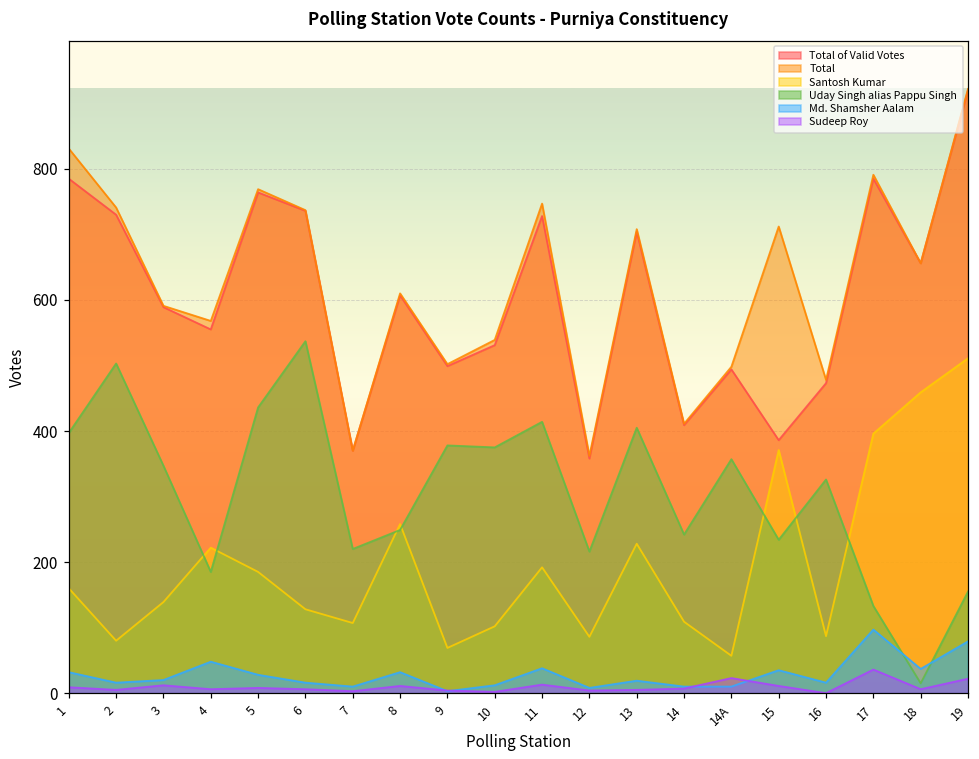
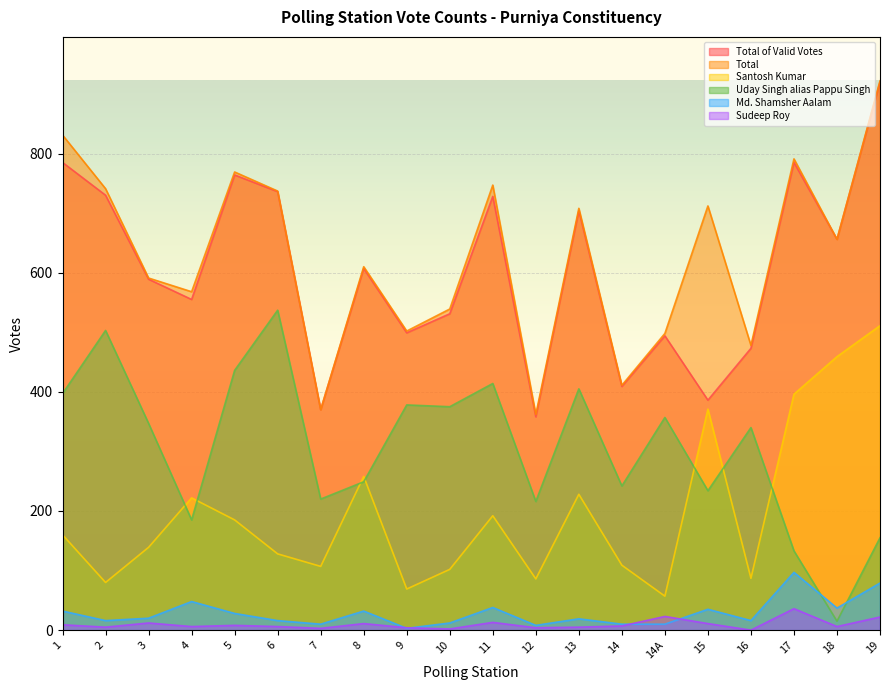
  {
    "Total of Valid Votes": {
      "1": 790,
      "2": 730,
      "4": 560,
      "5": 760,
      "10": 530,
      "11": 730,
      "15": 390,
      "16": 470,
      "17": 790
    },
    "Uday Singh alias Pappu Singh": {
      "1": 400,
      "2": 500,
      "3": 350,
      "4": 190,
      "5": 440,
      "6": 540,
      "7": 220,
      "8": 250,
      "9": 380,
      "10": 380,
      "11": 410,
      "12": 220,
      "13": 410,
      "14": 240,
      "14A": 360,
      "15": 230,
-     "16": 330,
+     "16": 340,
      "17": 130,
      "18": 20,
      "19": 160
    },
    "Md. Shamsher Aalam": {
      "1": 30,
      "2": 20,
      "3": 20,
      "4": 50,
      "5": 30,
      "6": 20,
      "7": 10,
      "8": 30,
      "10": 10,
      "11": 40,
      "13": 20,
      "14A": 10,
      "15": 40,
      "16": 20,
      "17": 100,
      "18": 40,
      "19": 80
    },
    "Sudeep Roy": {
      "1": 10,
      "2": 10,
      "3": 10,
      "4": 10,
      "5": 10,
      "6": 10,
      "7": 0,
      "8": 10,
      "10": 0,
      "11": 10,
      "13": 10,
      "14A": 20,
      "15": 10,
      "16": 0,
      "17": 40,
      "18": 10,
      "19": 20
    }
  }
